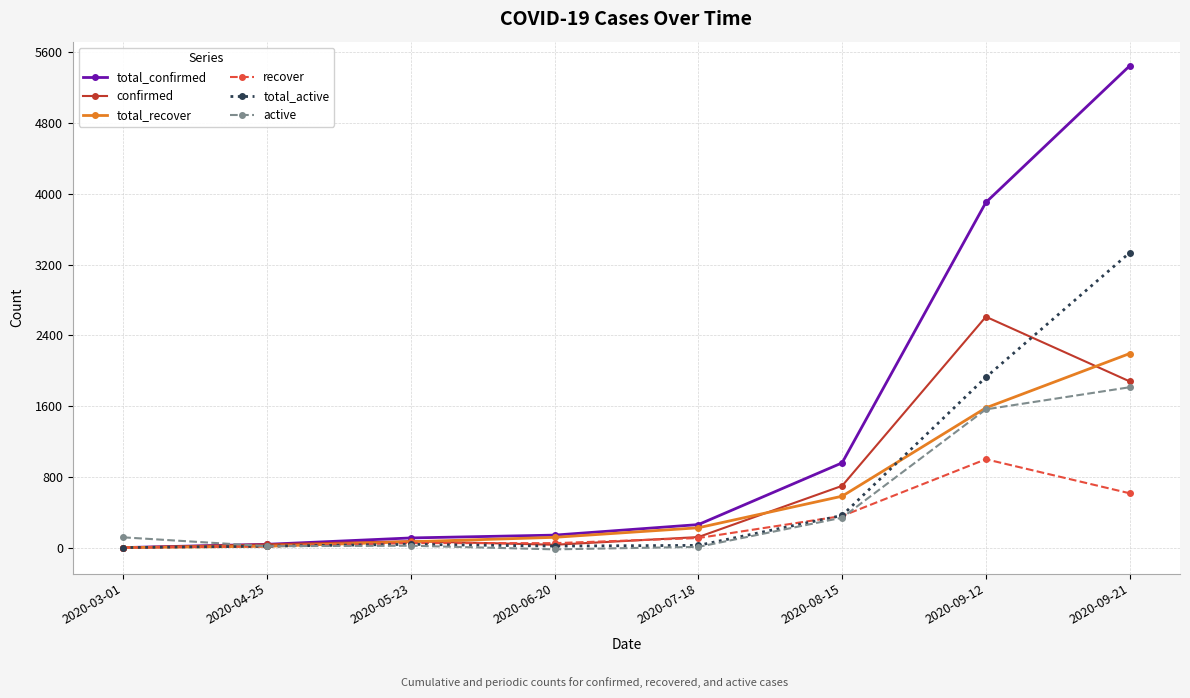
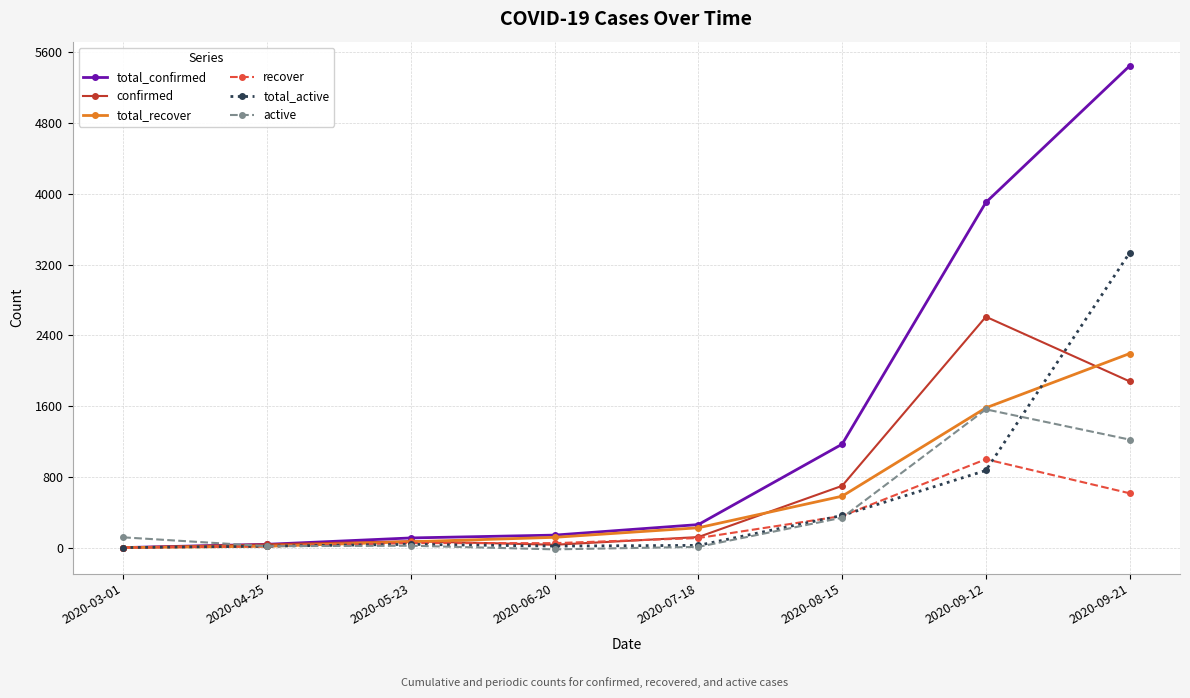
  {
    "total_confirmed": {
      "2020-05-23": 100,
      "2020-07-18": 300,
-     "2020-08-15": 1000,
+     "2020-08-15": 1200,
      "2020-09-12": 3900,
      "2020-09-21": 5400
    },
    "total_active": {
-     "2020-09-12": 1900,
+     "2020-09-12": 900,
      "2020-09-21": 3300
    },
    "active": {
      "2020-03-01": 100,
      "2020-06-20": 0,
-     "2020-09-21": 1800
+     "2020-09-21": 1200
    }
  }
